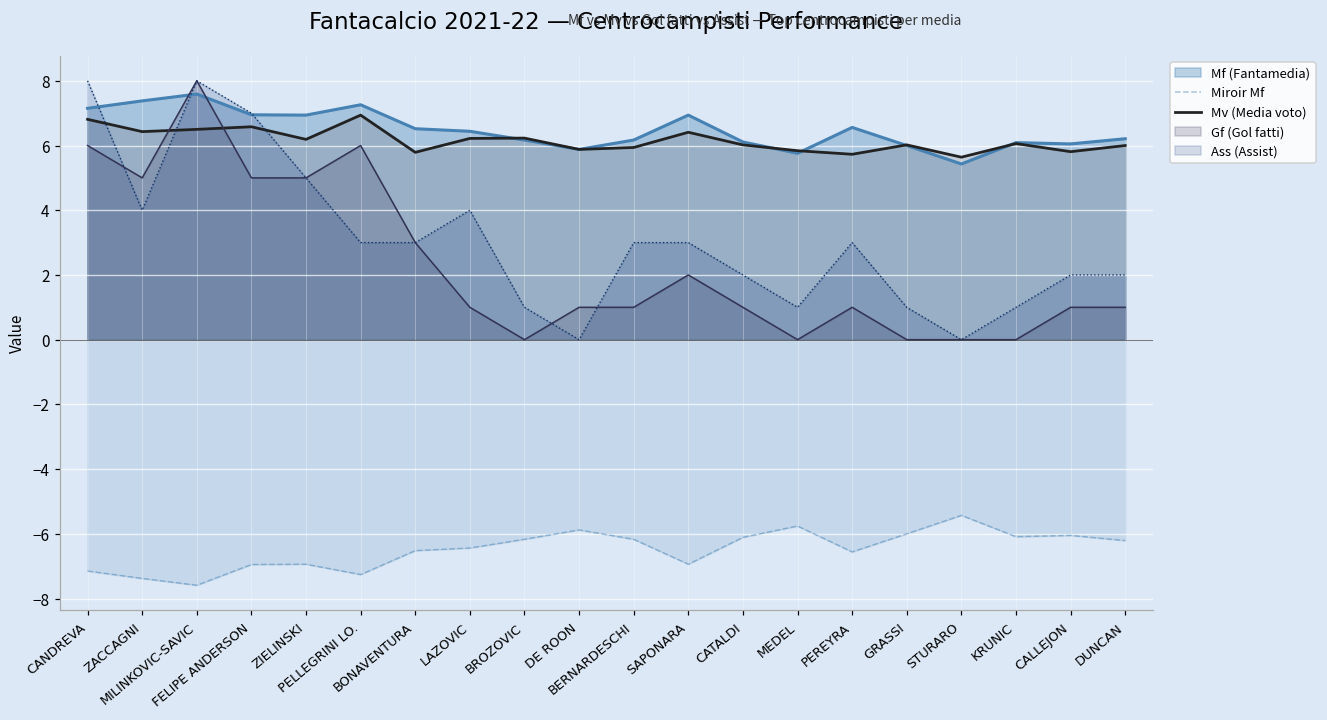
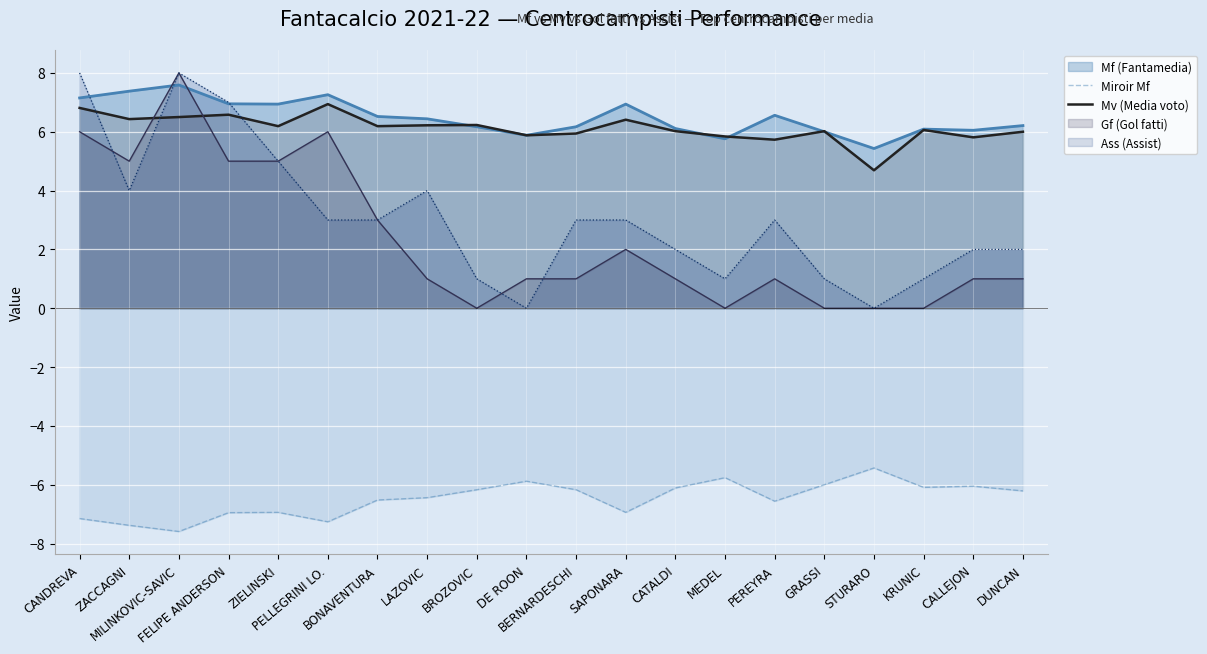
  {
    "Mv (Media voto)": {
      "CANDREVA": 6.8,
      "ZACCAGNI": 6.4,
      "MILINKOVIC-SAVIC": 6.5,
      "FELIPE ANDERSON": 6.6,
      "ZIELINSKI": 6.2,
      "PELLEGRINI LO.": 6.9,
-     "BONAVENTURA": 5.8,
+     "BONAVENTURA": 6.2,
      "LAZOVIC": 6.2,
      "BERNARDESCHI": 5.9,
      "SAPONARA": 6.4,
      "CATALDI": 6.0,
      "PEREYRA": 5.7,
-     "STURARO": 5.6,
+     "STURARO": 4.7,
      "CALLEJON": 5.8,
      "DUNCAN": 6.0
    }
  }
